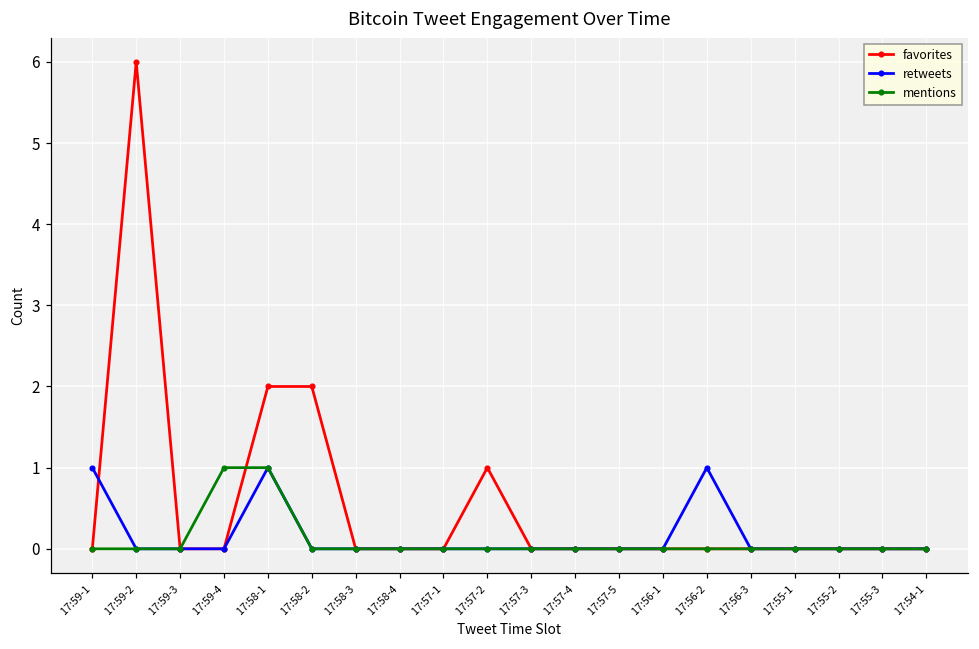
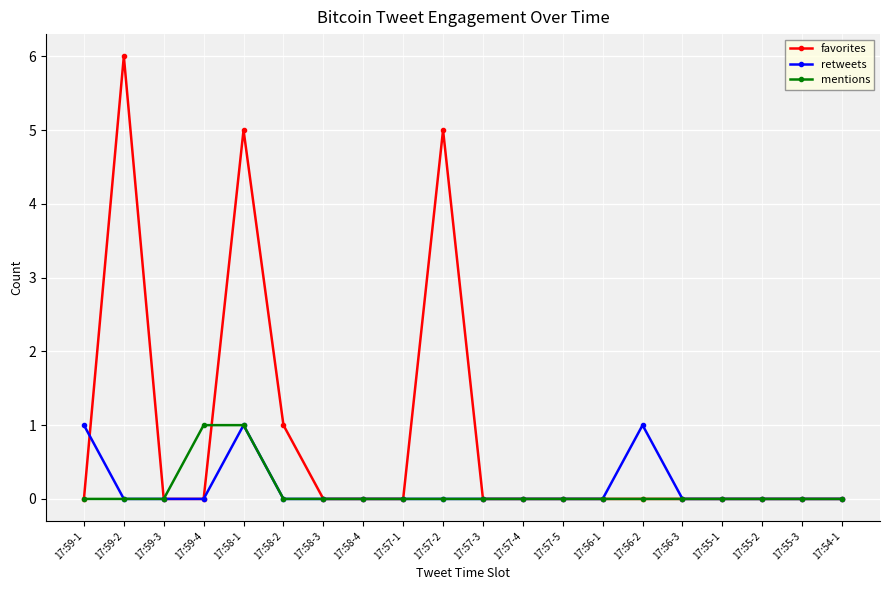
  {
    "favorites": {
      "17:59-2": 6,
-     "17:58-1": 2,
-     "17:58-2": 2,
-     "17:57-2": 1
+     "17:58-1": 5,
+     "17:58-2": 1,
+     "17:57-2": 5
    },
    "retweets": {
      "17:59-1": 1,
      "17:56-2": 1
    },
    "mentions": {
      "17:59-4": 1
    }
  }
